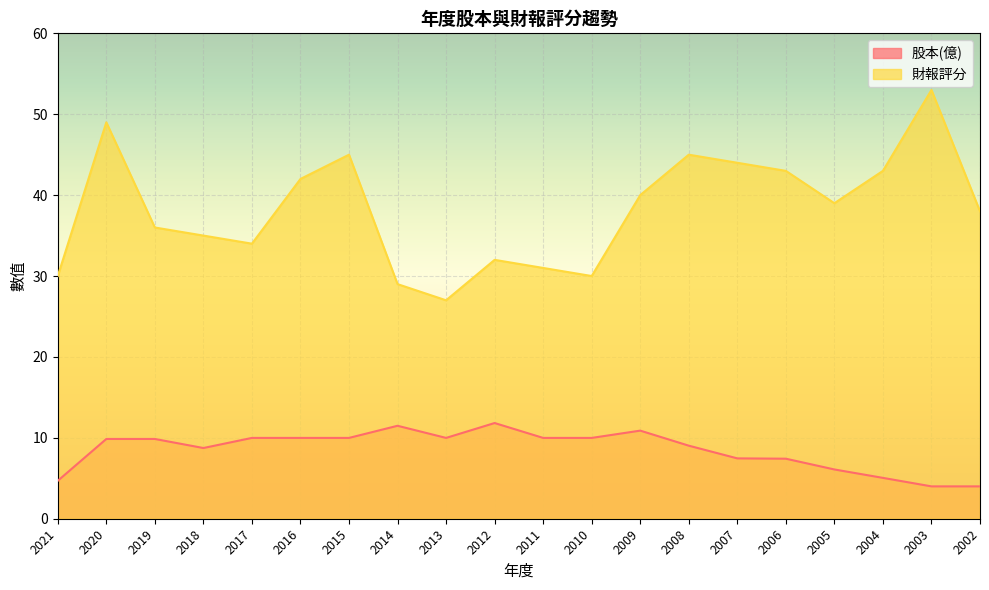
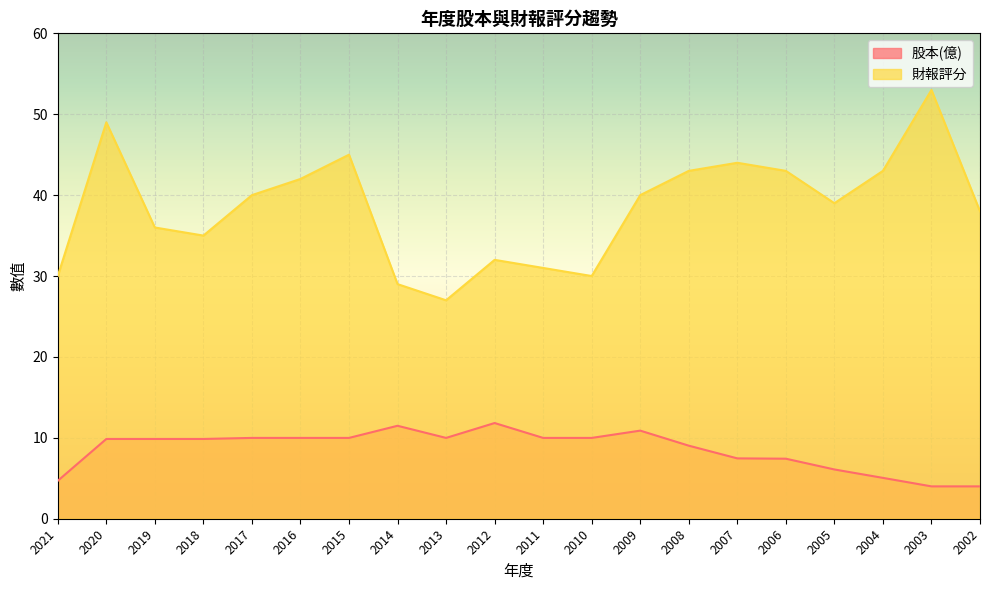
  {
    "股本(億)": {
      "2021": 5,
      "2020": 10,
      "2019": 10,
-     "2018": 9,
+     "2018": 10,
      "2017": 10,
      "2016": 10,
      "2015": 10,
      "2014": 11,
      "2013": 10,
      "2012": 12,
      "2011": 10,
      "2010": 10,
      "2009": 11,
      "2008": 9,
      "2007": 7,
      "2006": 7,
      "2005": 6,
      "2004": 5,
      "2003": 4,
      "2002": 4
    },
    "財報評分": {
      "2021": 30,
      "2020": 49,
      "2019": 36,
      "2018": 35,
-     "2017": 34,
+     "2017": 40,
      "2016": 42,
      "2015": 45,
      "2014": 29,
      "2013": 27,
      "2012": 32,
      "2011": 31,
      "2010": 30,
      "2009": 40,
-     "2008": 45,
+     "2008": 43,
      "2007": 44,
      "2006": 43,
      "2005": 39,
      "2004": 43,
      "2003": 53,
      "2002": 38
    }
  }
